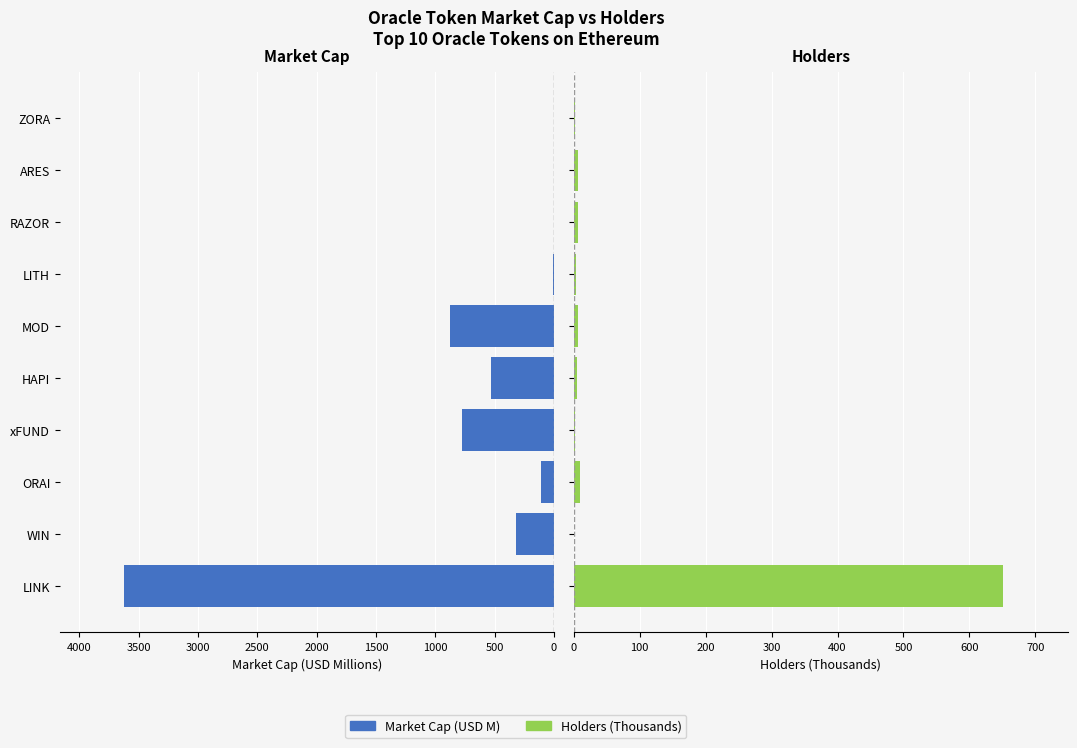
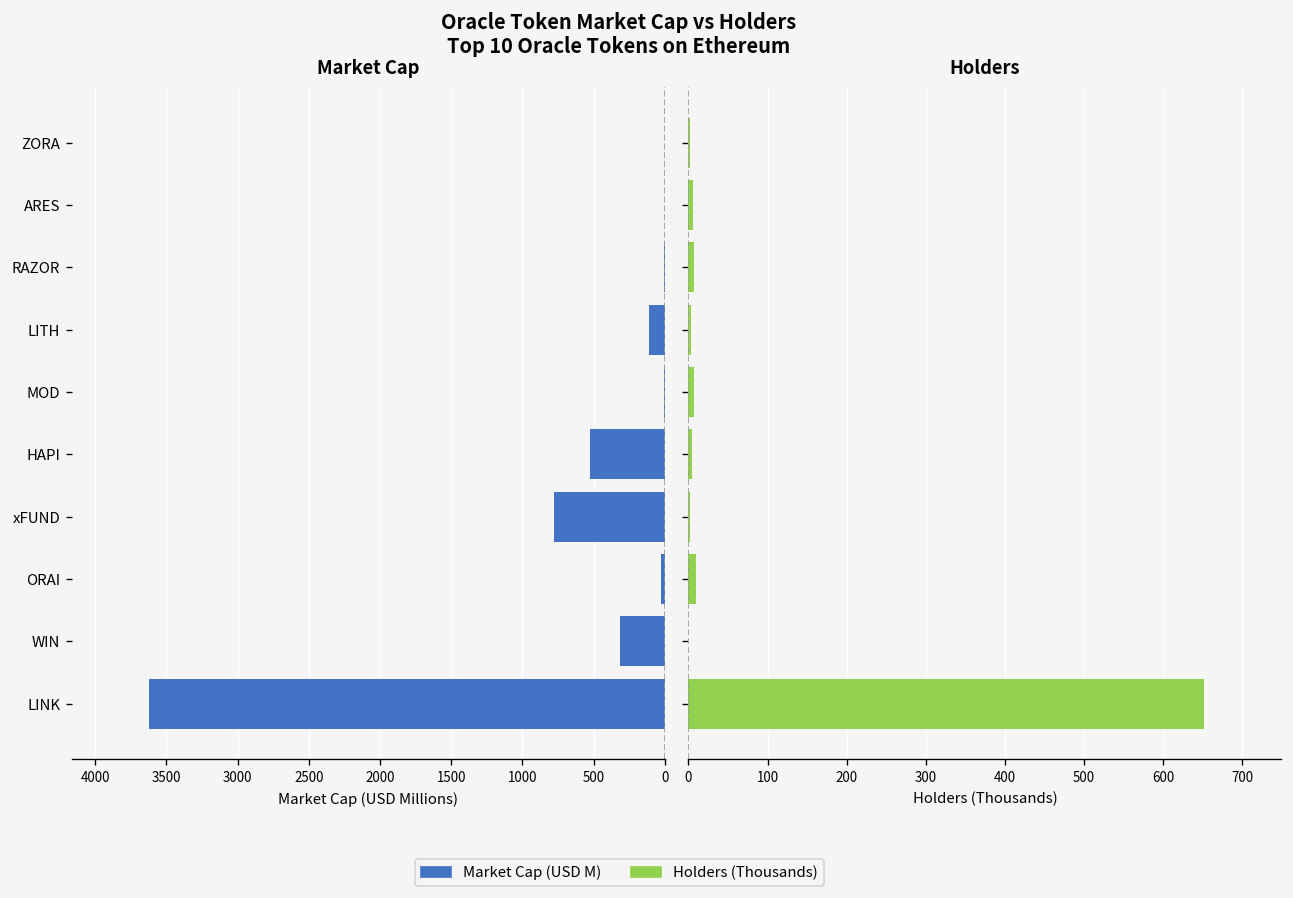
  {
    "Market Cap": {
-     "LITH": 10,
-     "MOD": 880,
+     "LITH": 110,
+     "MOD": 10,
      "HAPI": 530,
      "xFUND": 780,
-     "ORAI": 110,
+     "ORAI": 30,
      "WIN": 320,
      "LINK": 3620
    }
  }
